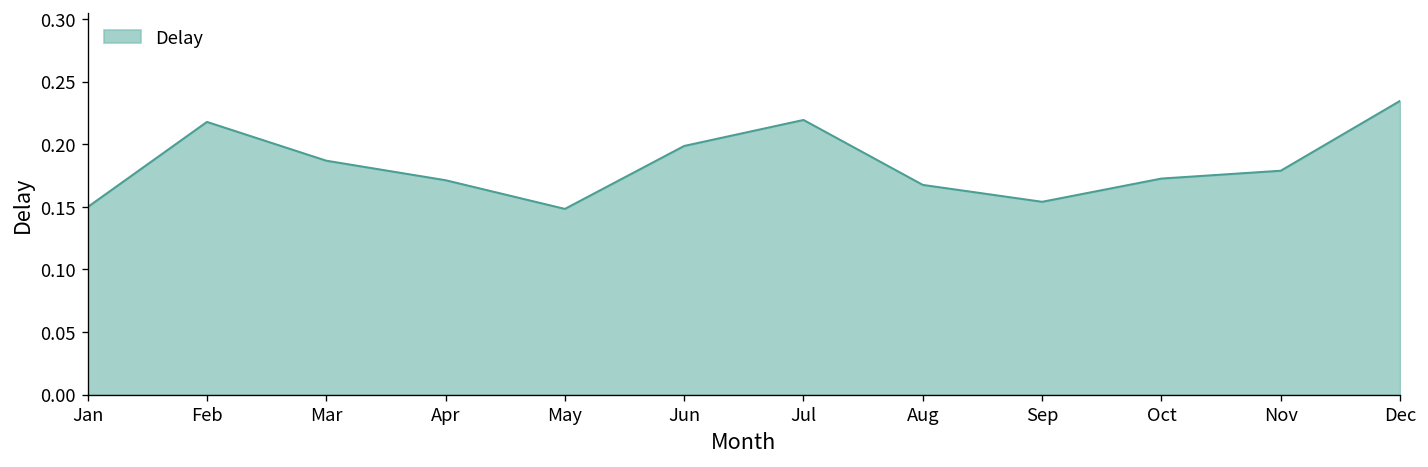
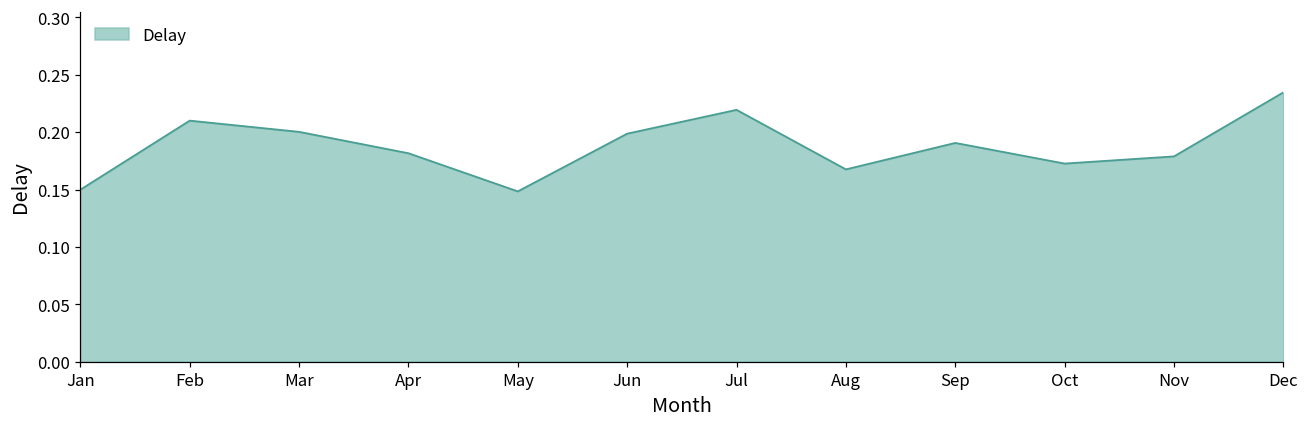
  {
    "Jan": 0.150,
-   "Feb": 0.218,
-   "Mar": 0.187,
-   "Apr": 0.171,
+   "Feb": 0.210,
+   "Mar": 0.200,
+   "Apr": 0.182,
    "May": 0.148,
    "Jun": 0.199,
    "Jul": 0.219,
    "Aug": 0.168,
-   "Sep": 0.154,
+   "Sep": 0.191,
    "Oct": 0.173,
    "Nov": 0.179,
    "Dec": 0.235
  }
